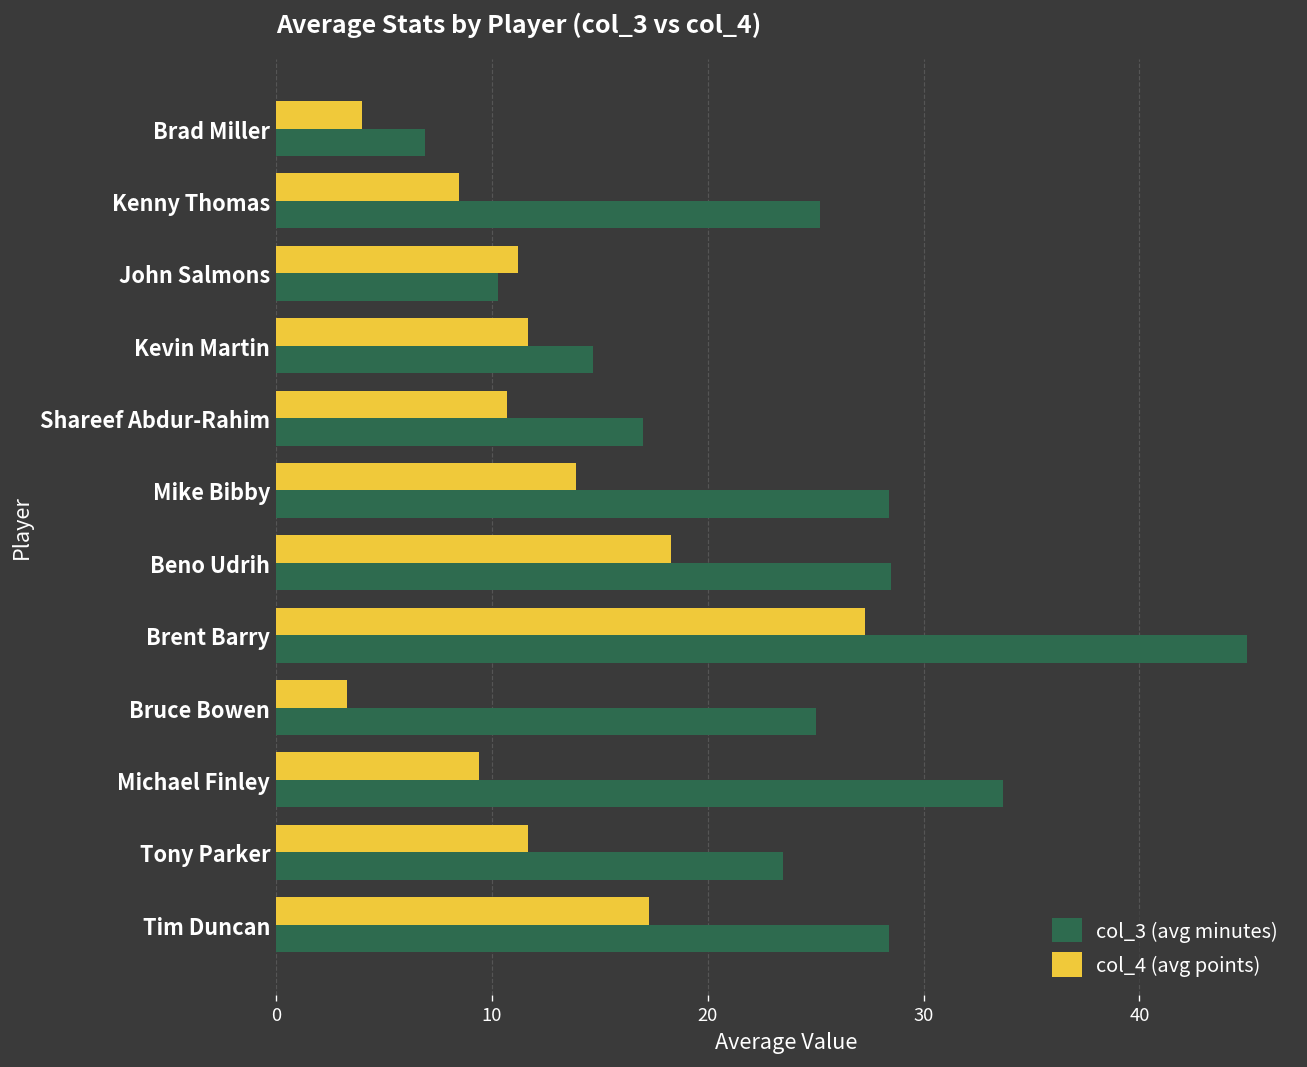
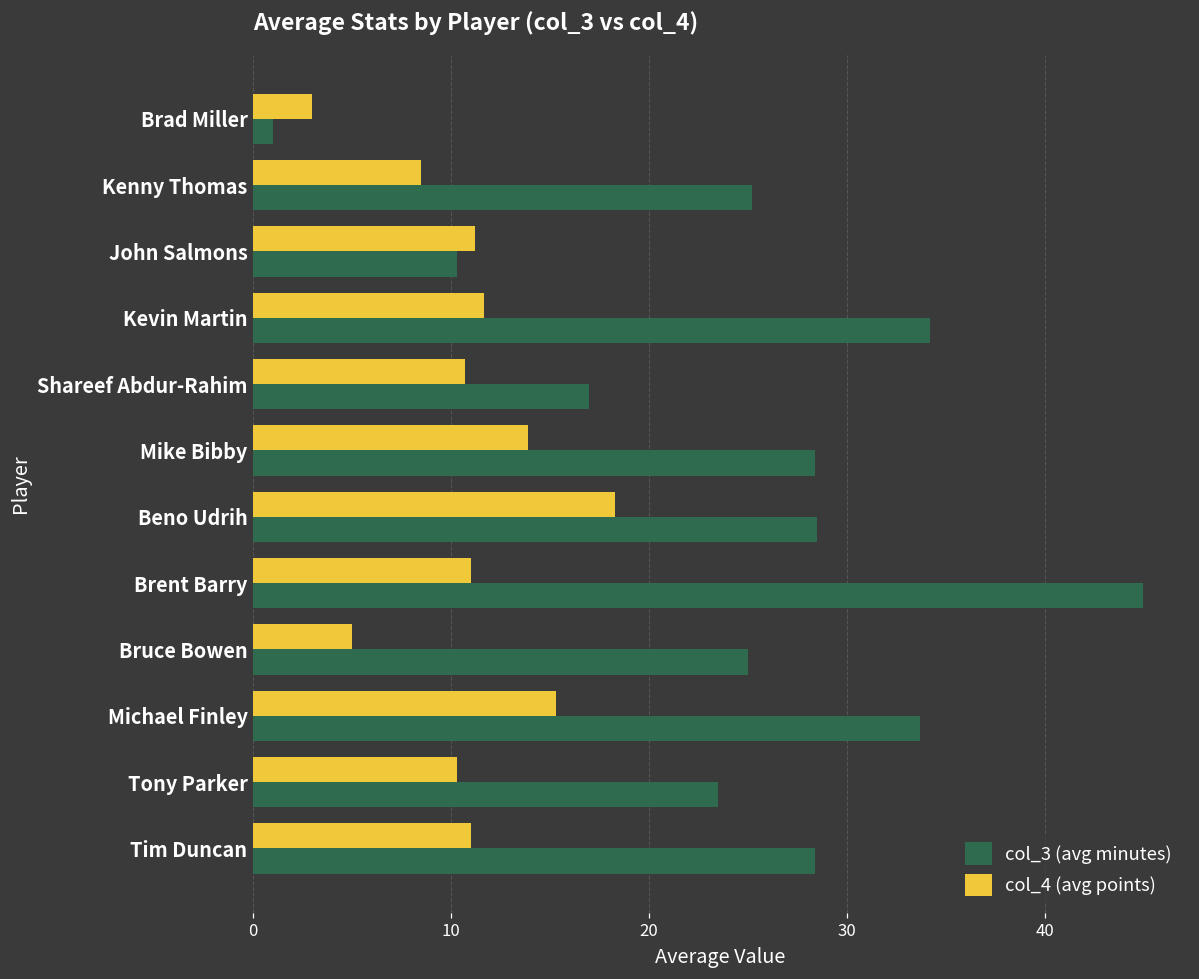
  {
    "col_3 (avg minutes)": {
-     "Brad Miller": 6.9,
+     "Brad Miller": 1.0,
      "Kenny Thomas": 25.2,
      "John Salmons": 10.3,
-     "Kevin Martin": 14.7,
+     "Kevin Martin": 34.2,
      "Shareef Abdur-Rahim": 17.0,
      "Mike Bibby": 28.4,
      "Beno Udrih": 28.5,
      "Brent Barry": 45.0,
      "Bruce Bowen": 25.0,
      "Michael Finley": 33.7,
      "Tony Parker": 23.5,
      "Tim Duncan": 28.4
    },
    "col_4 (avg points)": {
-     "Brad Miller": 4,
+     "Brad Miller": 3,
      "Kenny Thomas": 8.5,
      "John Salmons": 11.2,
      "Kevin Martin": 11.7,
      "Shareef Abdur-Rahim": 10.7,
      "Mike Bibby": 13.9,
      "Beno Udrih": 18.3,
-     "Brent Barry": 27.3,
-     "Bruce Bowen": 3.3,
-     "Michael Finley": 9.4,
-     "Tony Parker": 11.7,
-     "Tim Duncan": 17.3
+     "Brent Barry": 11.0,
+     "Bruce Bowen": 5.0,
+     "Michael Finley": 15.3,
+     "Tony Parker": 10.3,
+     "Tim Duncan": 11.0
    }
  }
